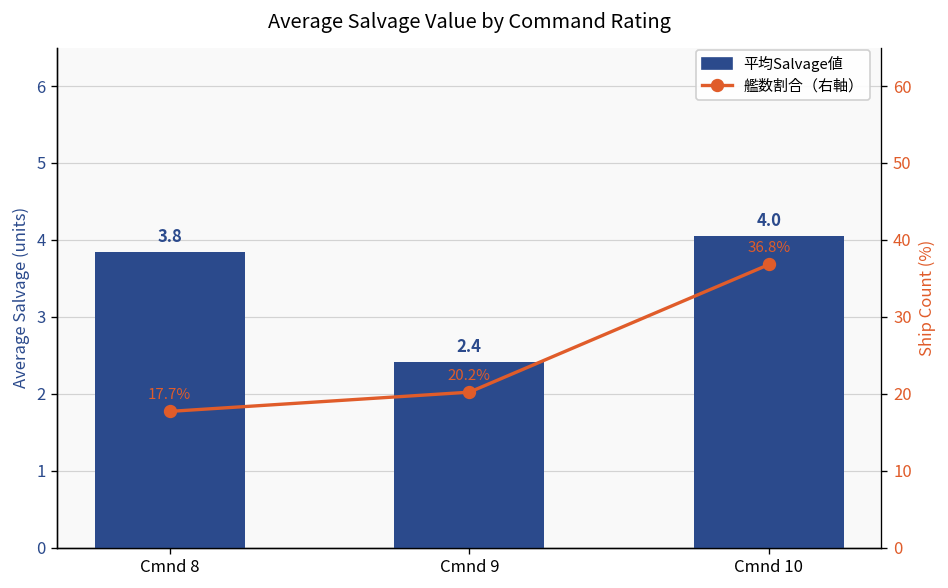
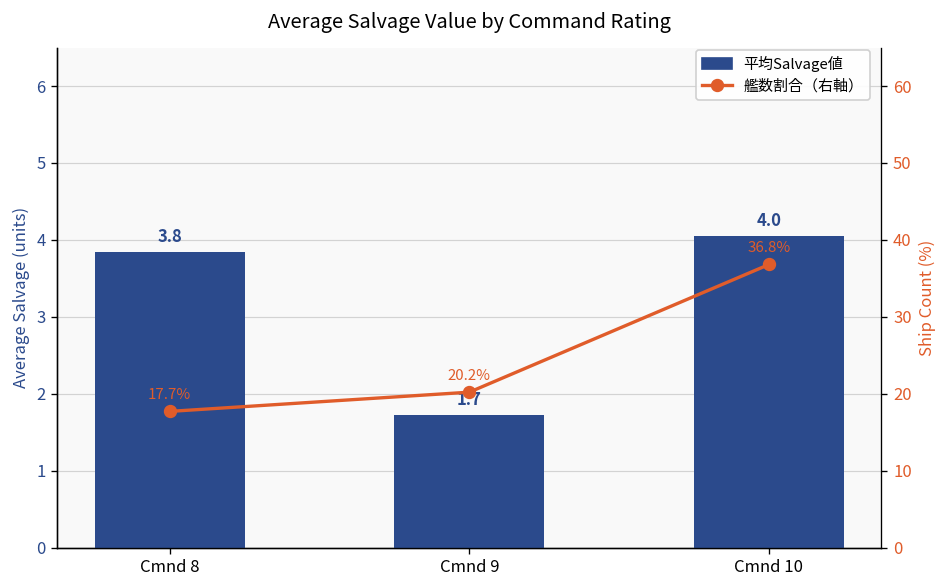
  {
    "平均Salvage値": {
      "Cmnd 8": "3.8",
-     "Cmnd 9": "2.4",
+     "Cmnd 9": "1.7",
      "Cmnd 10": "4.0"
    },
    "艦数割合（右軸）": {
      "Cmnd 8": "17.7%",
      "Cmnd 9": "20.2%",
      "Cmnd 10": "36.8%"
    }
  }
